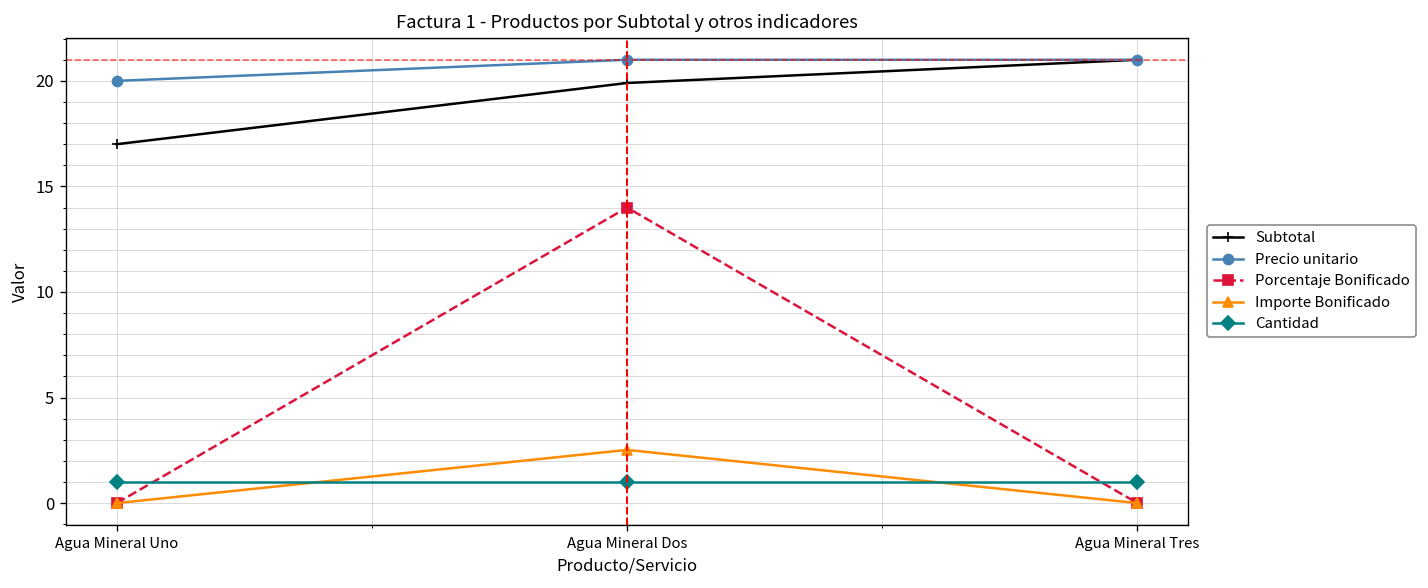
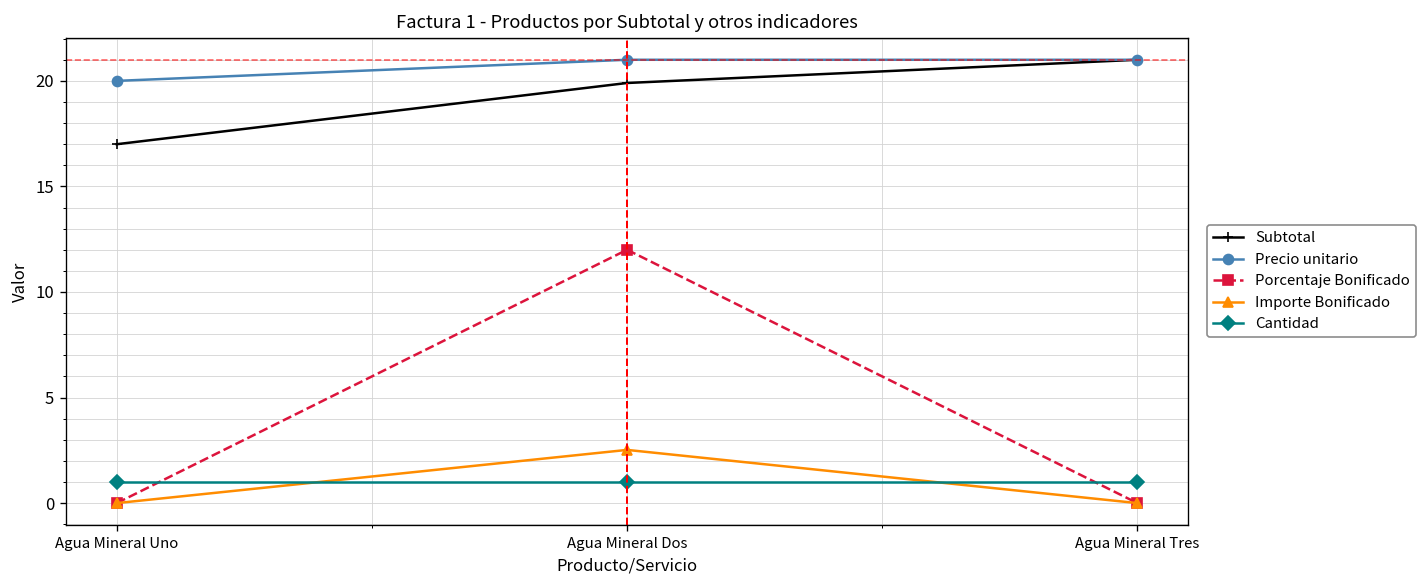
  {
    "Subtotal": {
      "Agua Mineral Uno": 17,
      "Agua Mineral Dos": 20
    },
    "Precio unitario": {
      "Agua Mineral Uno": 20,
      "Agua Mineral Dos": 21
    },
    "Porcentaje Bonificado": {
-     "Agua Mineral Dos": 14
+     "Agua Mineral Dos": 12
    },
    "Importe Bonificado": {
      "Agua Mineral Dos": 2.5
    },
    "Cantidad": {
      "Agua Mineral Uno": 1,
      "Agua Mineral Dos": 1,
      "Agua Mineral Tres": 1
    }
  }
